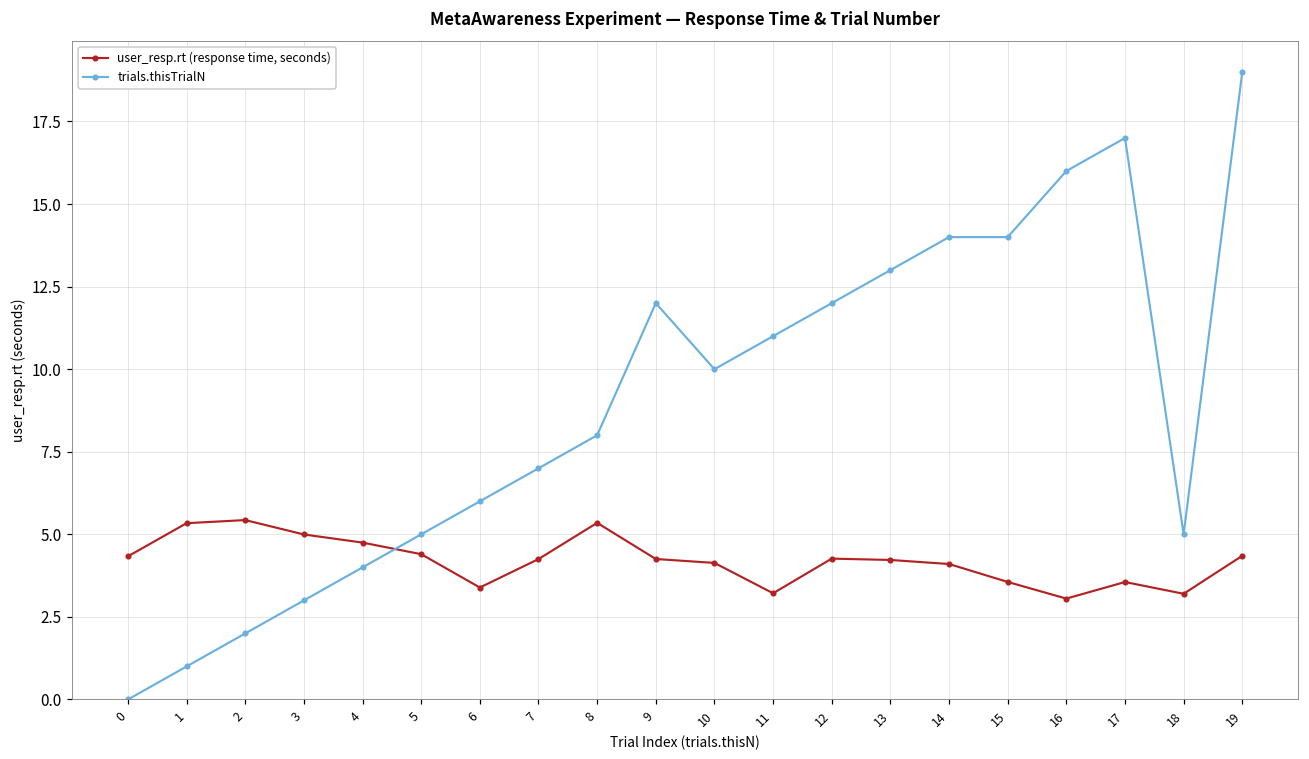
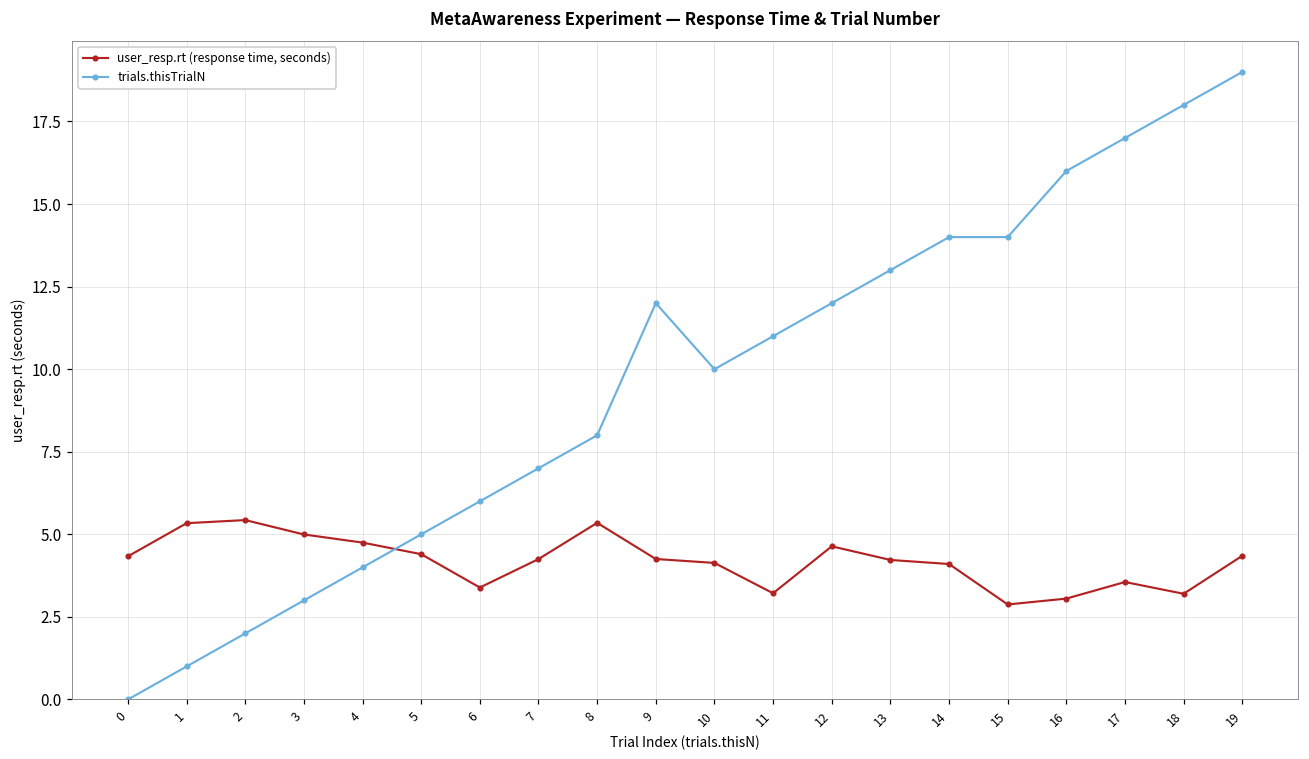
  {
    "user_resp.rt (response time, seconds)": {
      "0": 4.3,
      "1": 5.3,
      "2": 5.4,
      "3": 5.0,
      "4": 4.8,
      "5": 4.4,
      "6": 3.4,
      "7": 4.3,
      "8": 5.3,
      "9": 4.3,
      "10": 4.1,
      "11": 3.2,
-     "12": 4.3,
+     "12": 4.6,
      "13": 4.2,
      "14": 4.1,
-     "15": 3.6,
+     "15": 2.9,
      "16": 3.1,
      "17": 3.6,
      "18": 3.2,
      "19": 4.4
    },
    "trials.thisTrialN": {
      "0": 0,
      "1": 1,
      "2": 2,
      "3": 3,
      "4": 4,
      "5": 5,
      "6": 6,
      "7": 7,
      "8": 8,
      "9": 12,
      "10": 10,
      "11": 11,
      "12": 12,
      "13": 13,
      "14": 14,
      "15": 14,
      "16": 16,
      "17": 17,
-     "18": 5,
+     "18": 18,
      "19": 19
    }
  }
